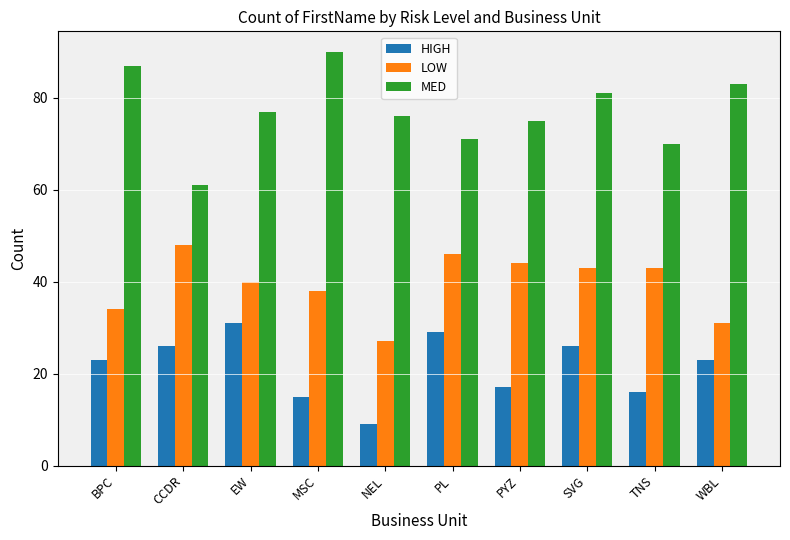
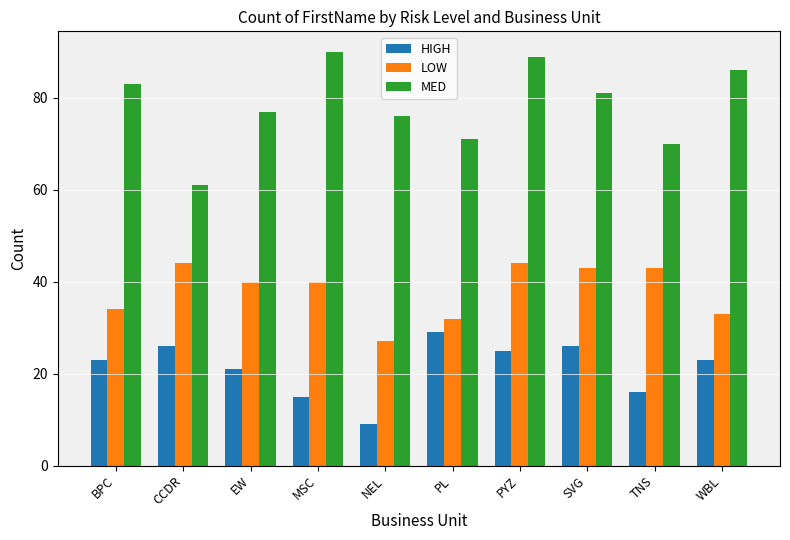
  {
    "HIGH": {
      "BPC": 23,
      "CCDR": 26,
-     "EW": 31,
+     "EW": 21,
      "MSC": 15,
      "NEL": 9,
      "PL": 29,
-     "PYZ": 17,
+     "PYZ": 25,
      "SVG": 26,
      "TNS": 16,
      "WBL": 23
    },
    "LOW": {
      "BPC": 34,
-     "CCDR": 48,
+     "CCDR": 44,
      "EW": 40,
-     "MSC": 38,
+     "MSC": 40,
      "NEL": 27,
-     "PL": 46,
+     "PL": 32,
      "PYZ": 44,
      "SVG": 43,
      "TNS": 43,
-     "WBL": 31
+     "WBL": 33
    },
    "MED": {
-     "BPC": 87,
+     "BPC": 83,
      "CCDR": 61,
      "EW": 77,
      "MSC": 90,
      "NEL": 76,
      "PL": 71,
-     "PYZ": 75,
+     "PYZ": 89,
      "SVG": 81,
      "TNS": 70,
-     "WBL": 83
+     "WBL": 86
    }
  }
